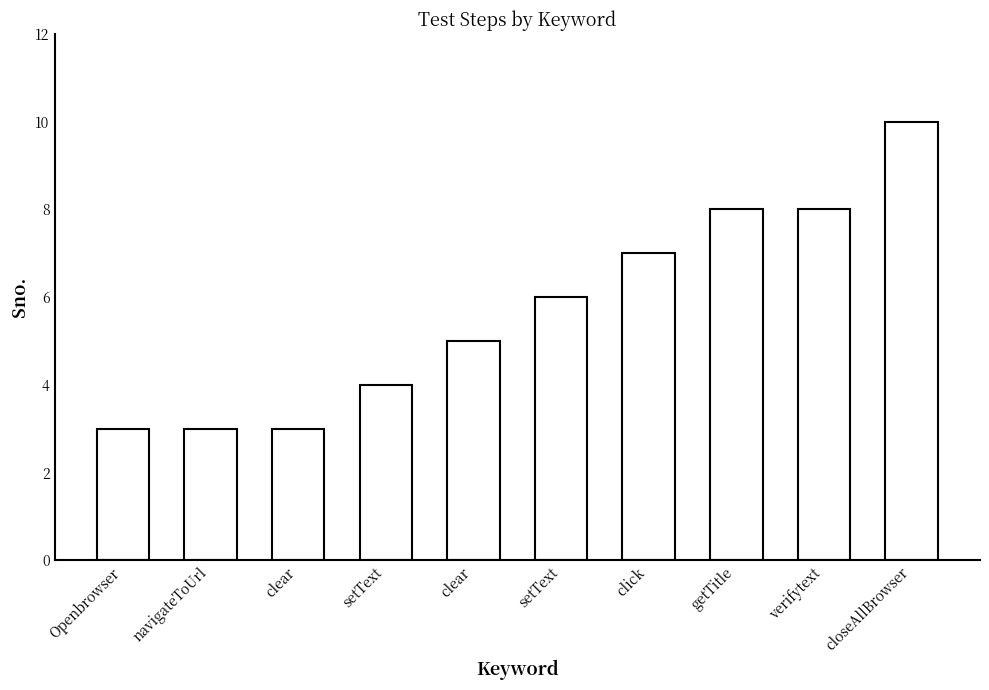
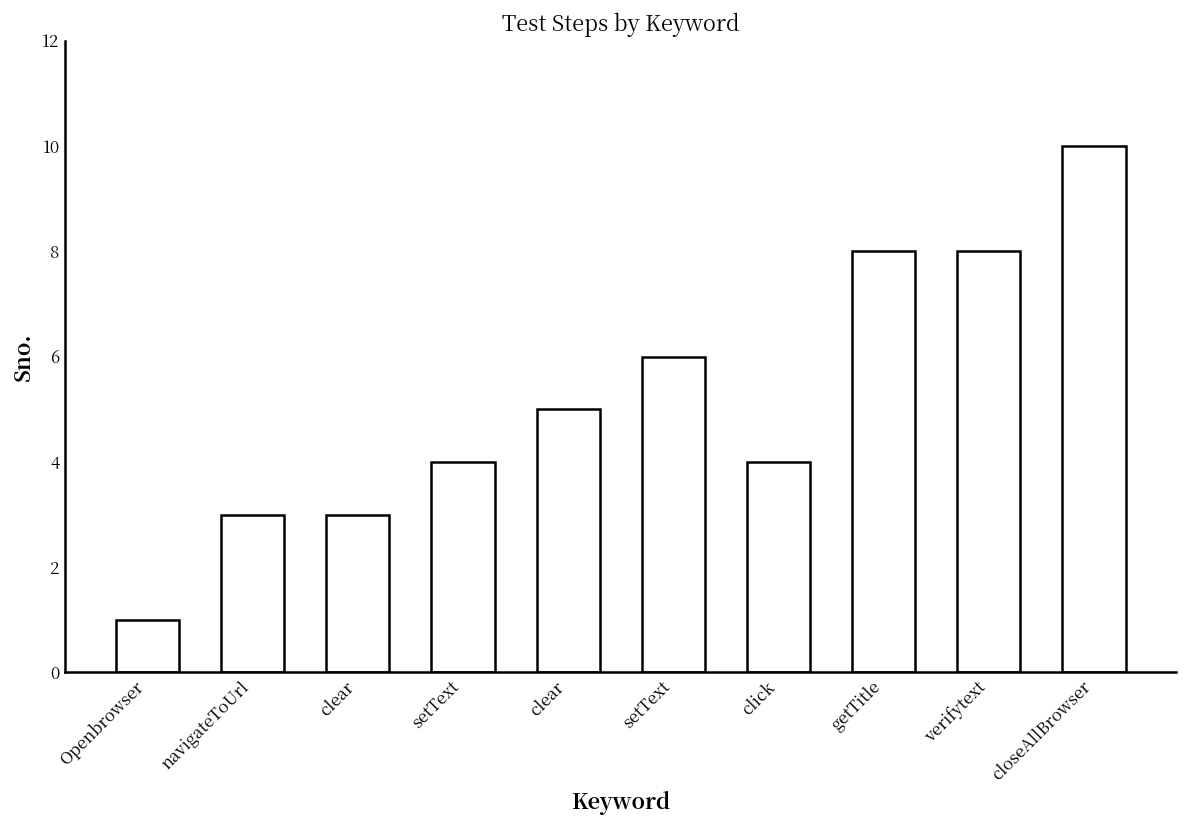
  {
-   "Openbrowser": 3,
+   "Openbrowser": 1,
    "navigateToUrl": 3,
-   "click": 7,
+   "click": 4,
    "getTitle": 8,
    "verifytext": 8,
    "closeAllBrowser": 10
  }
